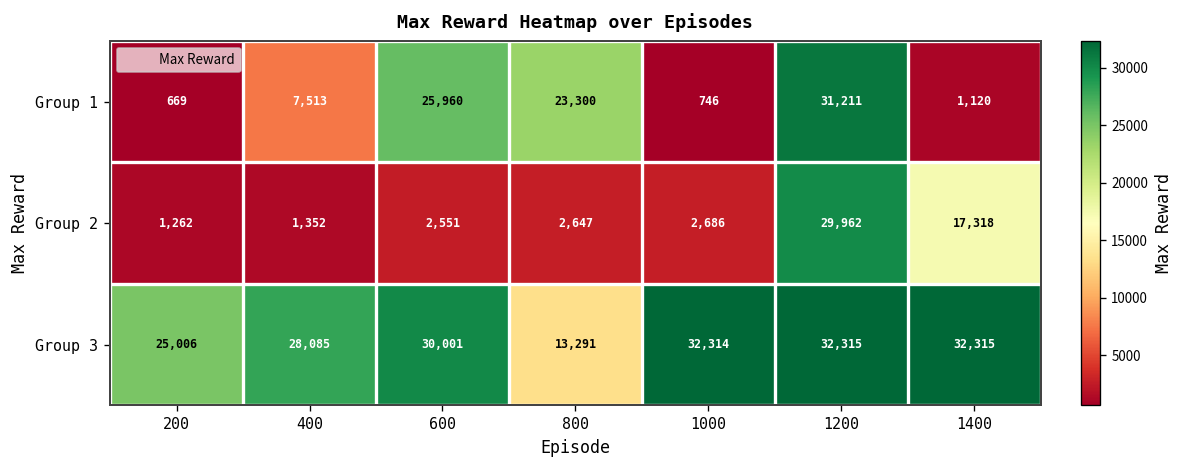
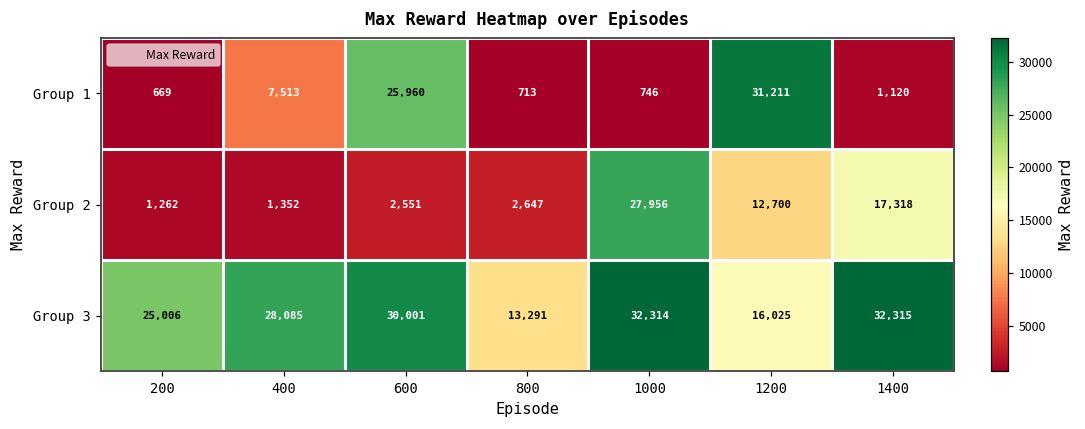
  {
    "Group 1": {
      "200": "669",
      "400": "7,513",
      "600": "25,960",
-     "800": "23,300",
+     "800": "713",
      "1000": "746",
      "1200": "31,211",
      "1400": "1,120"
    },
    "Group 2": {
      "200": "1,262",
      "400": "1,352",
      "600": "2,551",
      "800": "2,647",
-     "1000": "2,686",
-     "1200": "29,962",
+     "1000": "27,956",
+     "1200": "12,700",
      "1400": "17,318"
    },
    "Group 3": {
      "200": "25,006",
      "400": "28,085",
      "600": "30,001",
      "800": "13,291",
      "1000": "32,314",
-     "1200": "32,315",
+     "1200": "16,025",
      "1400": "32,315"
    }
  }
